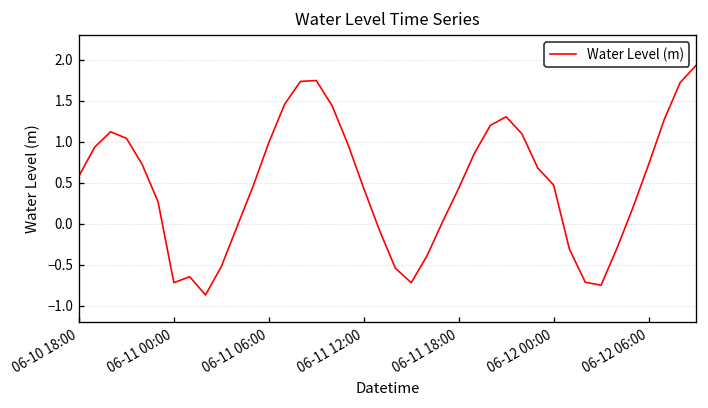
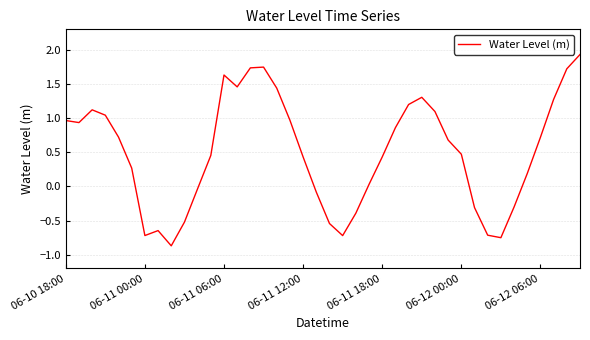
  {
-   "06-10 18:00": 0.6,
+   "06-10 18:00": 1.0,
    "06-11 00:00": -0.7,
-   "06-11 06:00": 1.0,
+   "06-11 06:00": 1.6,
    "06-11 12:00": 0.4,
    "06-11 18:00": 0.4,
    "06-12 00:00": 0.5,
    "06-12 06:00": 0.7
  }
